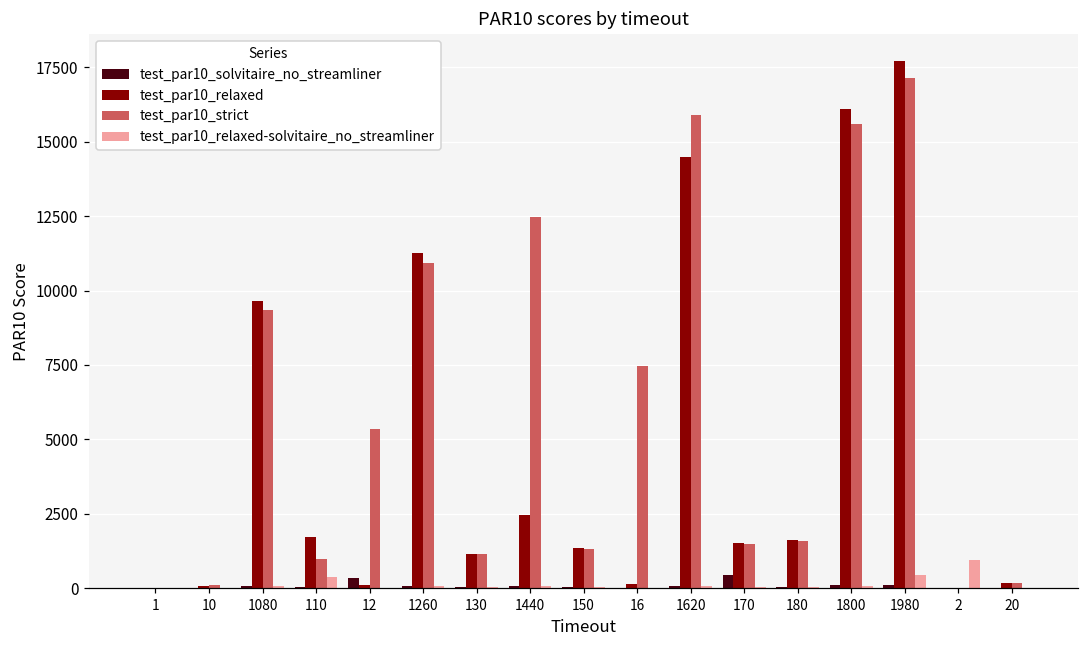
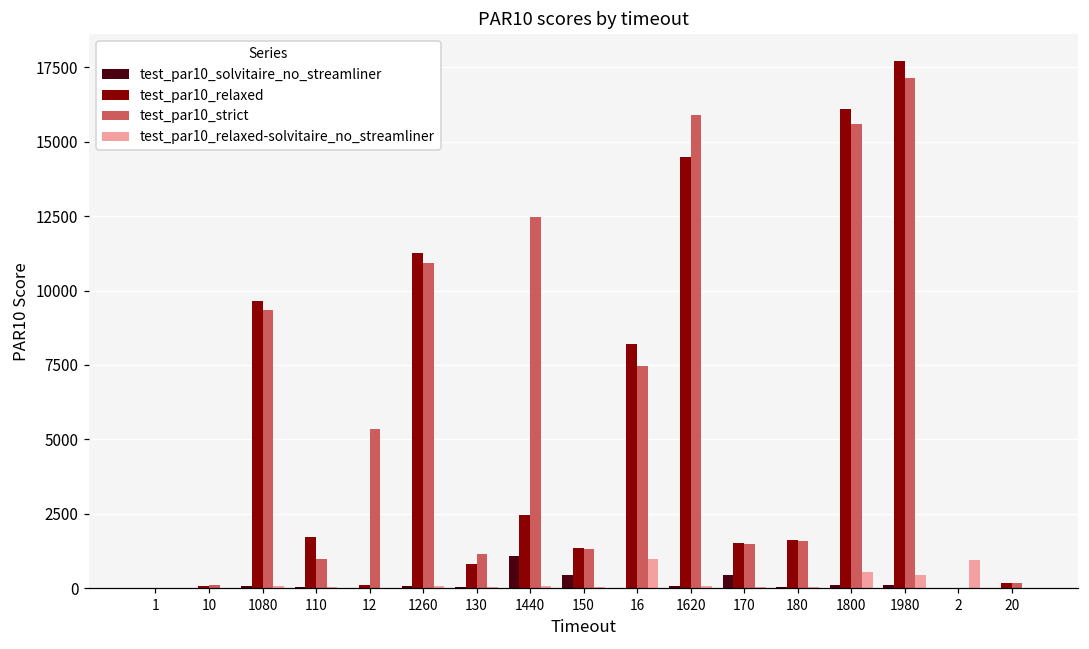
  {
    "test_par10_solvitaire_no_streamliner": {
-     "12": 300,
-     "1440": 100,
-     "150": 0,
+     "12": 0,
+     "1440": 1100,
+     "150": 400,
      "170": 400,
      "1980": 100
    },
    "test_par10_relaxed": {
      "1080": 9700,
      "110": 1700,
      "12": 100,
      "1260": 11300,
-     "130": 1200,
+     "130": 800,
      "1440": 2500,
      "150": 1300,
-     "16": 100,
+     "16": 8200,
      "1620": 14500,
      "170": 1500,
      "180": 1600,
      "1800": 16100,
      "1980": 17700,
      "20": 200
    },
    "test_par10_strict": {
      "10": 100,
      "1080": 9400,
      "110": 1000,
      "12": 5400,
      "1260": 10900,
      "130": 1100,
      "1440": 12500,
      "150": 1300,
      "16": 7500,
      "1620": 15900,
      "170": 1500,
      "180": 1600,
      "1800": 15600,
      "1980": 17200,
      "20": 200
    },
    "test_par10_relaxed-solvitaire_no_streamliner": {
-     "110": 400,
-     "16": 0,
-     "1800": 100,
+     "110": 0,
+     "16": 1000,
+     "1800": 600,
      "1980": 400,
      "2": 900
    }
  }
